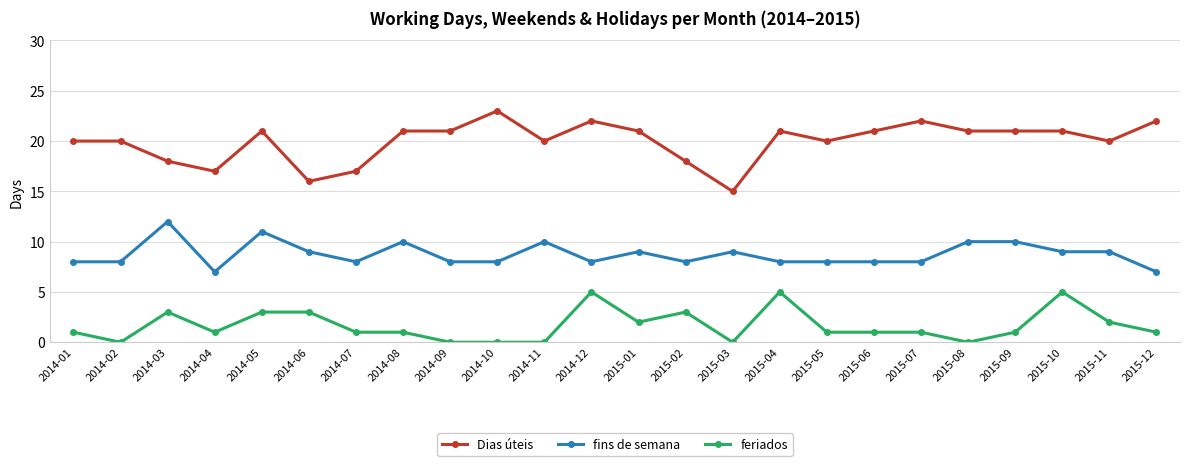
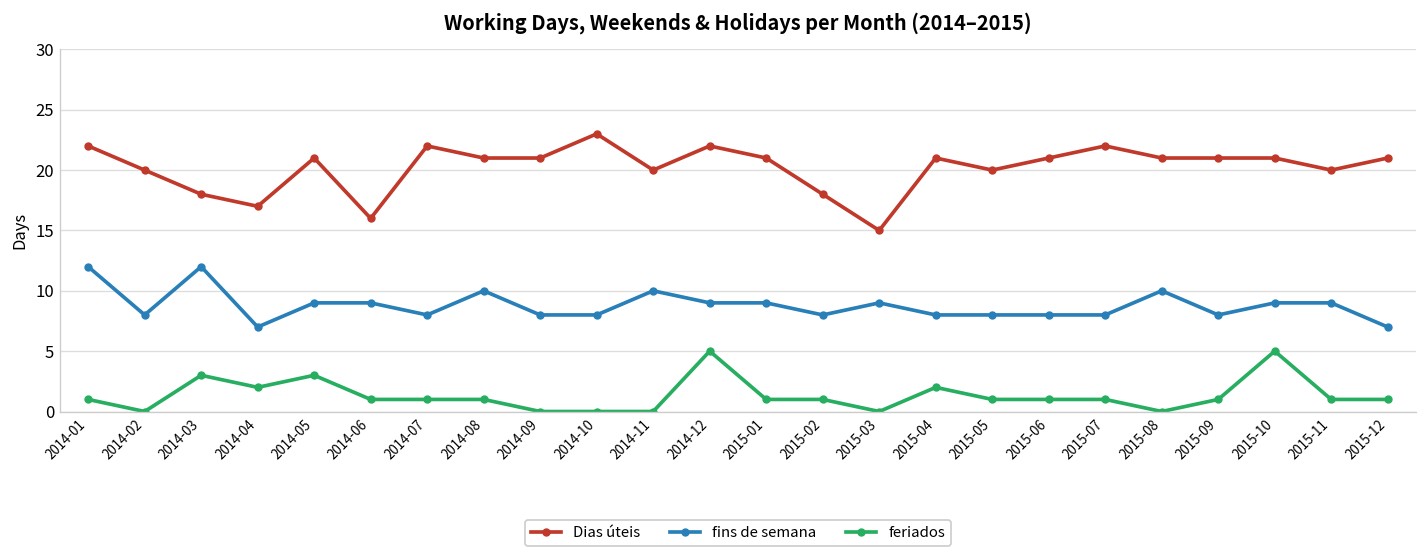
  {
    "Dias úteis": {
-     "2014-01": 20,
+     "2014-01": 22,
      "2014-02": 20,
      "2014-03": 18,
      "2014-04": 17,
      "2014-05": 21,
      "2014-06": 16,
-     "2014-07": 17,
+     "2014-07": 22,
      "2014-08": 21,
      "2014-09": 21,
      "2014-10": 23,
      "2014-11": 20,
      "2014-12": 22,
      "2015-01": 21,
      "2015-02": 18,
      "2015-03": 15,
      "2015-04": 21,
      "2015-05": 20,
      "2015-06": 21,
      "2015-07": 22,
      "2015-08": 21,
      "2015-09": 21,
      "2015-10": 21,
      "2015-11": 20,
-     "2015-12": 22
+     "2015-12": 21
    },
    "fins de semana": {
-     "2014-01": 8,
+     "2014-01": 12,
      "2014-02": 8,
      "2014-03": 12,
      "2014-04": 7,
-     "2014-05": 11,
+     "2014-05": 9,
      "2014-06": 9,
      "2014-07": 8,
      "2014-08": 10,
      "2014-09": 8,
      "2014-10": 8,
      "2014-11": 10,
-     "2014-12": 8,
+     "2014-12": 9,
      "2015-01": 9,
      "2015-02": 8,
      "2015-03": 9,
      "2015-04": 8,
      "2015-05": 8,
      "2015-06": 8,
      "2015-07": 8,
      "2015-08": 10,
-     "2015-09": 10,
+     "2015-09": 8,
      "2015-10": 9,
      "2015-11": 9,
      "2015-12": 7
    },
    "feriados": {
      "2014-01": 1,
      "2014-02": 0,
      "2014-03": 3,
-     "2014-04": 1,
+     "2014-04": 2,
      "2014-05": 3,
-     "2014-06": 3,
+     "2014-06": 1,
      "2014-07": 1,
      "2014-08": 1,
      "2014-09": 0,
      "2014-10": 0,
      "2014-11": 0,
      "2014-12": 5,
-     "2015-01": 2,
-     "2015-02": 3,
+     "2015-01": 1,
+     "2015-02": 1,
      "2015-03": 0,
-     "2015-04": 5,
+     "2015-04": 2,
      "2015-05": 1,
      "2015-06": 1,
      "2015-07": 1,
      "2015-08": 0,
      "2015-09": 1,
      "2015-10": 5,
-     "2015-11": 2,
+     "2015-11": 1,
      "2015-12": 1
    }
  }
